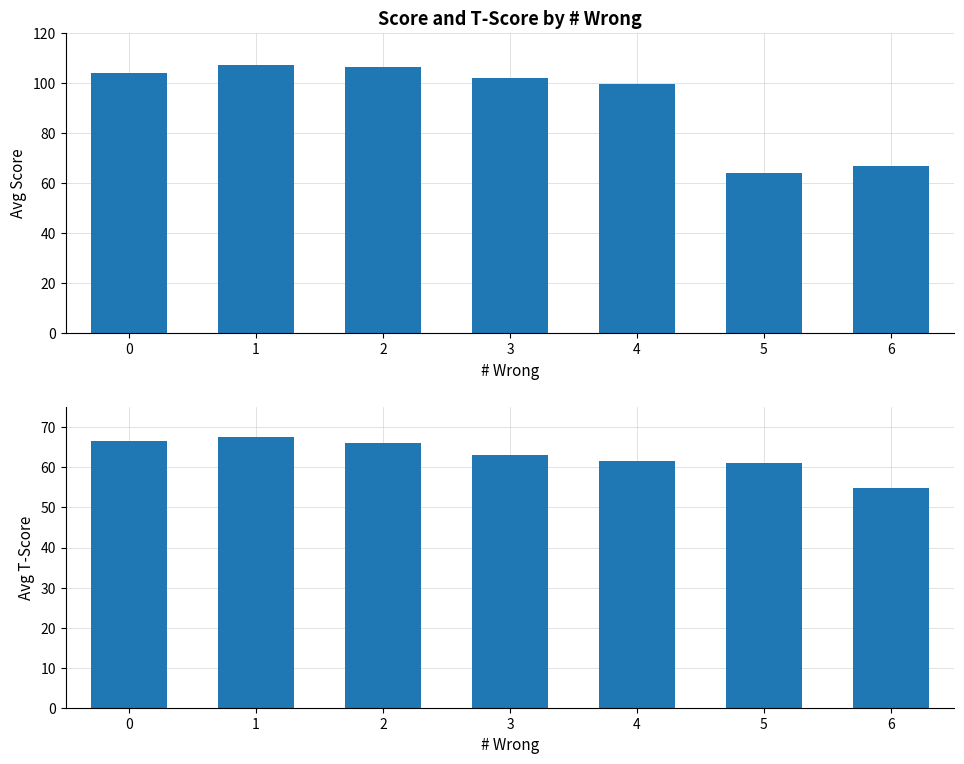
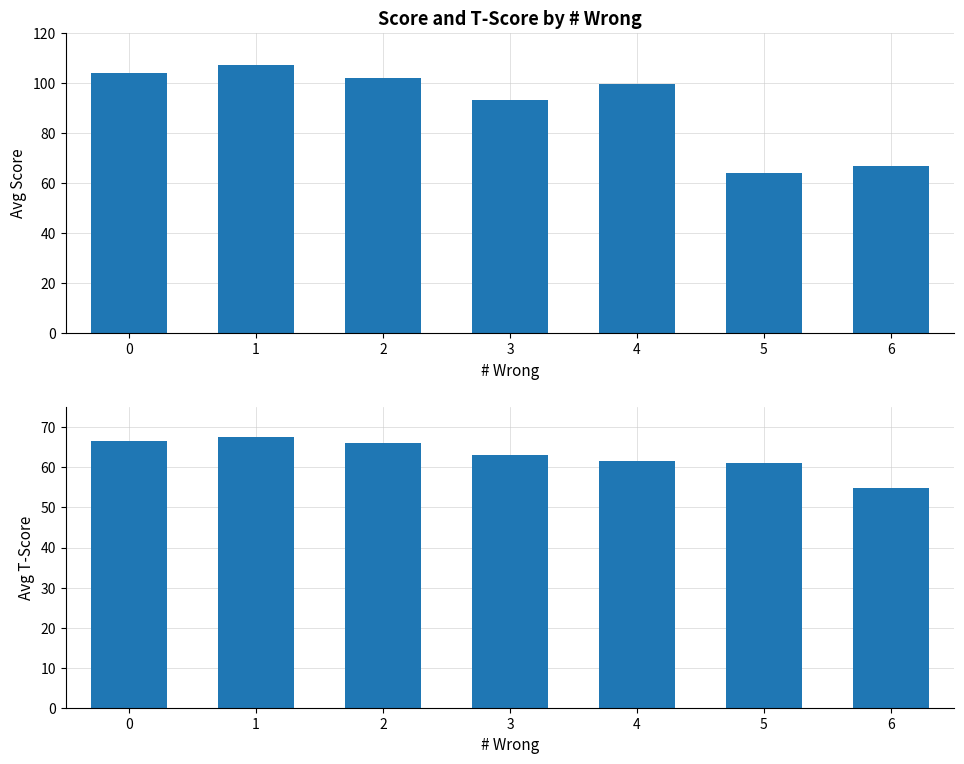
  {
    "Score and T-Score by # Wrong": {
      "0": 104,
      "1": 107,
-     "2": 107,
-     "3": 102,
+     "2": 102,
+     "3": 93,
      "4": 100,
      "5": 64,
      "6": 67
    }
  }
